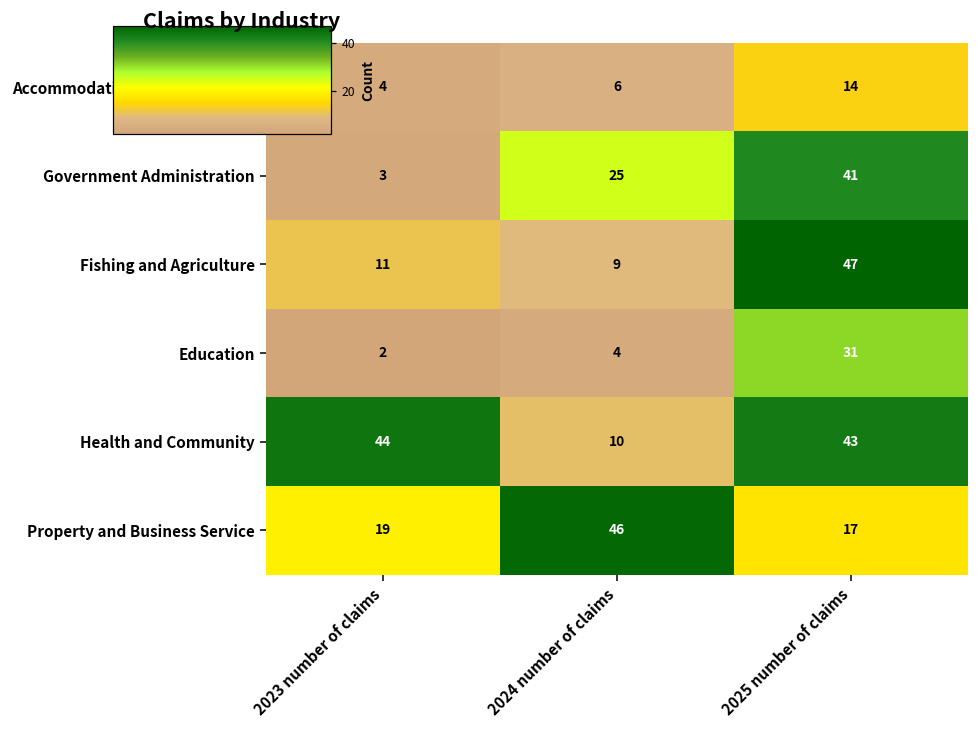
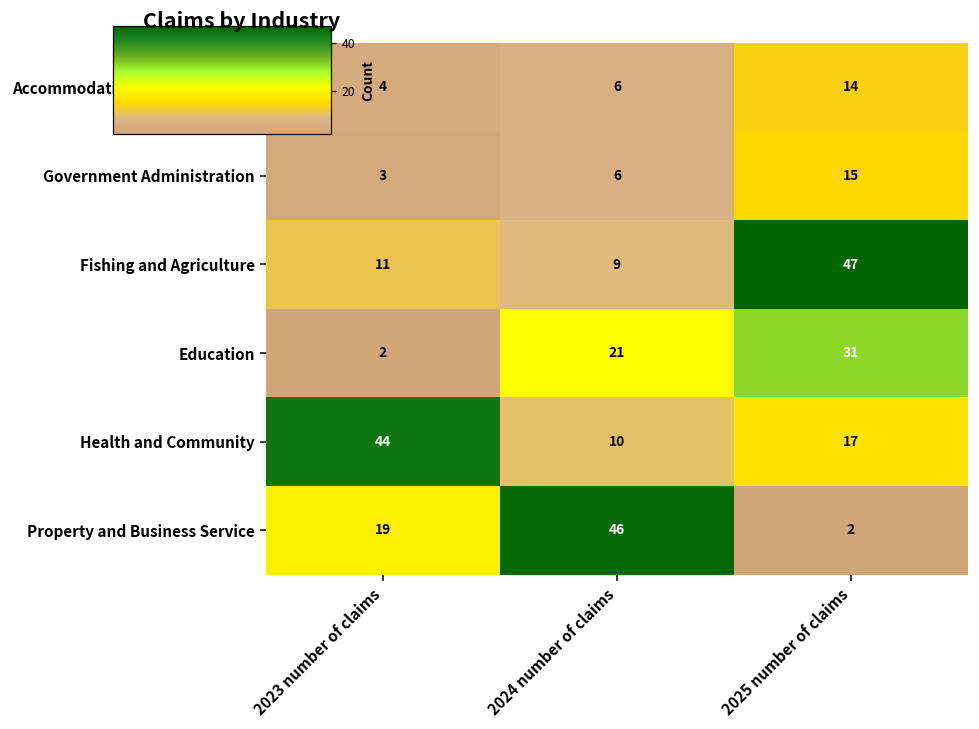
  {
    "Government Administration": {
      "2023 number of claims": 3,
-     "2024 number of claims": 25,
-     "2025 number of claims": 41
+     "2024 number of claims": 6,
+     "2025 number of claims": 15
    },
    "Fishing and Agriculture": {
      "2023 number of claims": 11,
      "2024 number of claims": 9,
      "2025 number of claims": 47
    },
    "Education": {
      "2023 number of claims": 2,
-     "2024 number of claims": 4,
+     "2024 number of claims": 21,
      "2025 number of claims": 31
    },
    "Health and Community": {
      "2023 number of claims": 44,
      "2024 number of claims": 10,
-     "2025 number of claims": 43
+     "2025 number of claims": 17
    },
    "Property and Business Service": {
      "2023 number of claims": 19,
      "2024 number of claims": 46,
-     "2025 number of claims": 17
+     "2025 number of claims": 2
    }
  }
